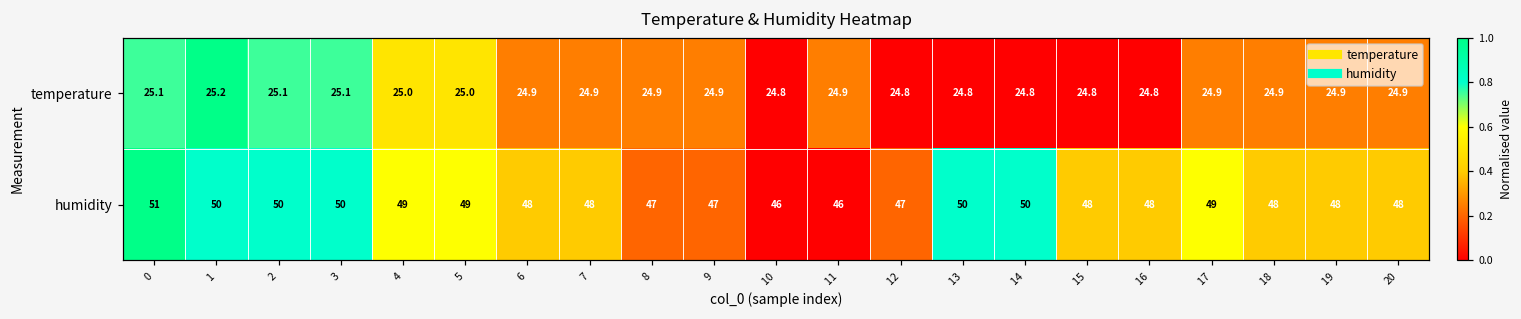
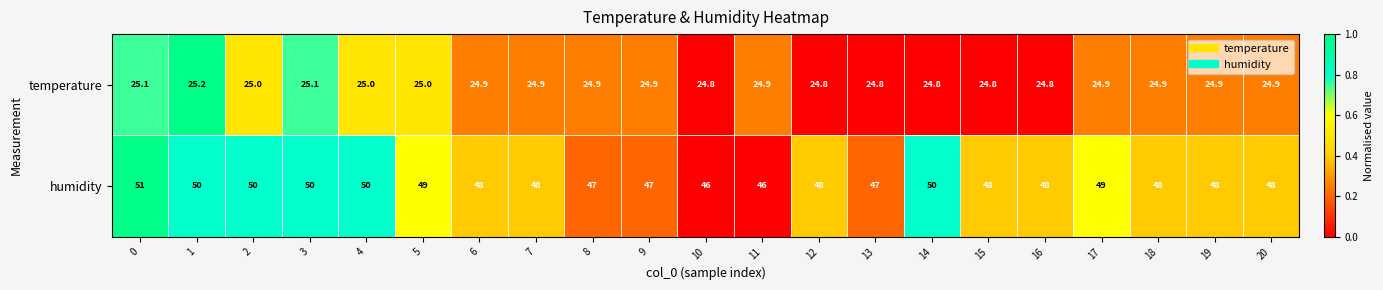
  {
    "temperature": {
      "0": 25.1,
      "1": 25.2,
-     "2": 25.1,
+     "2": 25.0,
      "3": 25.1,
      "4": 25.0,
      "5": 25.0,
      "6": 24.9,
      "7": 24.9,
      "8": 24.9,
      "9": 24.9,
      "10": 24.8,
      "11": 24.9,
      "12": 24.8,
      "13": 24.8,
      "14": 24.8,
      "15": 24.8,
      "16": 24.8,
      "17": 24.9,
      "18": 24.9,
      "19": 24.9,
      "20": 24.9
    },
    "humidity": {
      "0": 51,
      "1": 50,
      "2": 50,
      "3": 50,
-     "4": 49,
+     "4": 50,
      "5": 49,
      "6": 48,
      "7": 48,
      "8": 47,
      "9": 47,
      "10": 46,
      "11": 46,
-     "12": 47,
-     "13": 50,
+     "12": 48,
+     "13": 47,
      "14": 50,
      "15": 48,
      "16": 48,
      "17": 49,
      "18": 48,
      "19": 48,
      "20": 48
    }
  }
